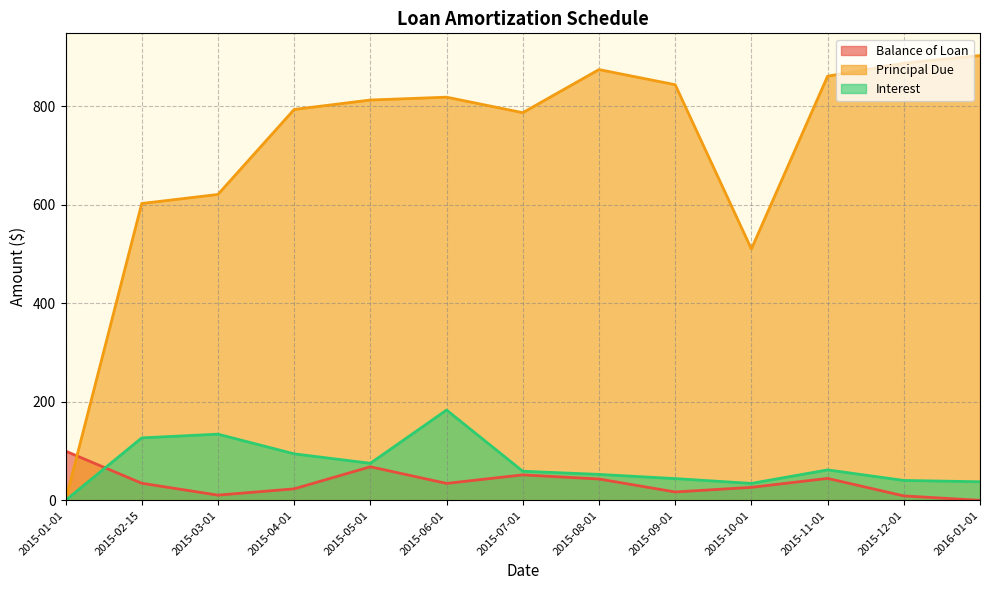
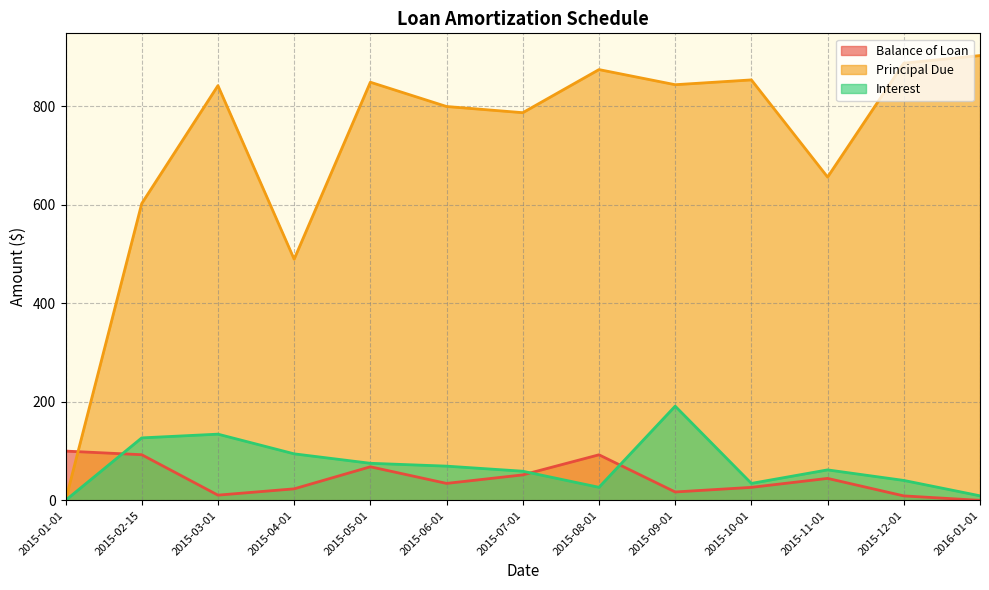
  {
    "Balance of Loan": {
      "2015-01-01": 100,
-     "2015-02-15": 30,
+     "2015-02-15": 90,
      "2015-03-01": 10,
      "2015-04-01": 20,
      "2015-05-01": 70,
      "2015-06-01": 30,
      "2015-07-01": 50,
-     "2015-08-01": 40,
+     "2015-08-01": 90,
      "2015-09-01": 20,
      "2015-10-01": 30,
      "2015-11-01": 40,
      "2015-12-01": 10,
      "2016-01-01": 0
    },
    "Principal Due": {
      "2015-02-15": 600,
-     "2015-03-01": 620,
-     "2015-04-01": 790,
-     "2015-05-01": 810,
-     "2015-06-01": 820,
+     "2015-03-01": 840,
+     "2015-04-01": 490,
+     "2015-05-01": 850,
+     "2015-06-01": 800,
      "2015-07-01": 790,
      "2015-08-01": 870,
      "2015-09-01": 840,
-     "2015-10-01": 510,
-     "2015-11-01": 860,
+     "2015-10-01": 850,
+     "2015-11-01": 660,
      "2016-01-01": 900
    },
    "Interest": {
      "2015-02-15": 130,
      "2015-03-01": 130,
      "2015-04-01": 90,
      "2015-05-01": 80,
-     "2015-06-01": 180,
+     "2015-06-01": 70,
      "2015-07-01": 60,
-     "2015-08-01": 50,
-     "2015-09-01": 40,
+     "2015-08-01": 30,
+     "2015-09-01": 190,
      "2015-10-01": 30,
      "2015-11-01": 60,
      "2015-12-01": 40,
-     "2016-01-01": 40
+     "2016-01-01": 10
    }
  }
